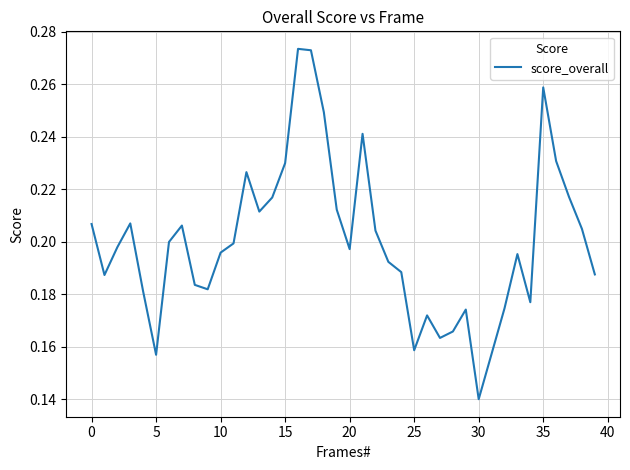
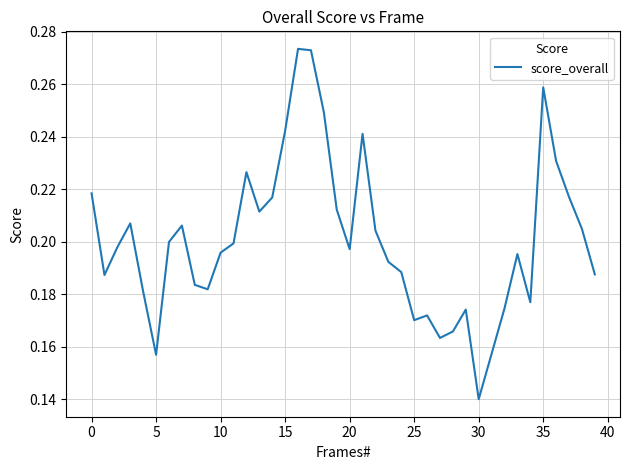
  {
-   "0": 0.207,
+   "0": 0.218,
    "5": 0.157,
    "10": 0.196,
-   "15": 0.230,
+   "15": 0.242,
    "20": 0.197,
-   "25": 0.159,
+   "25": 0.170,
    "30": 0.140,
    "35": 0.259
  }
